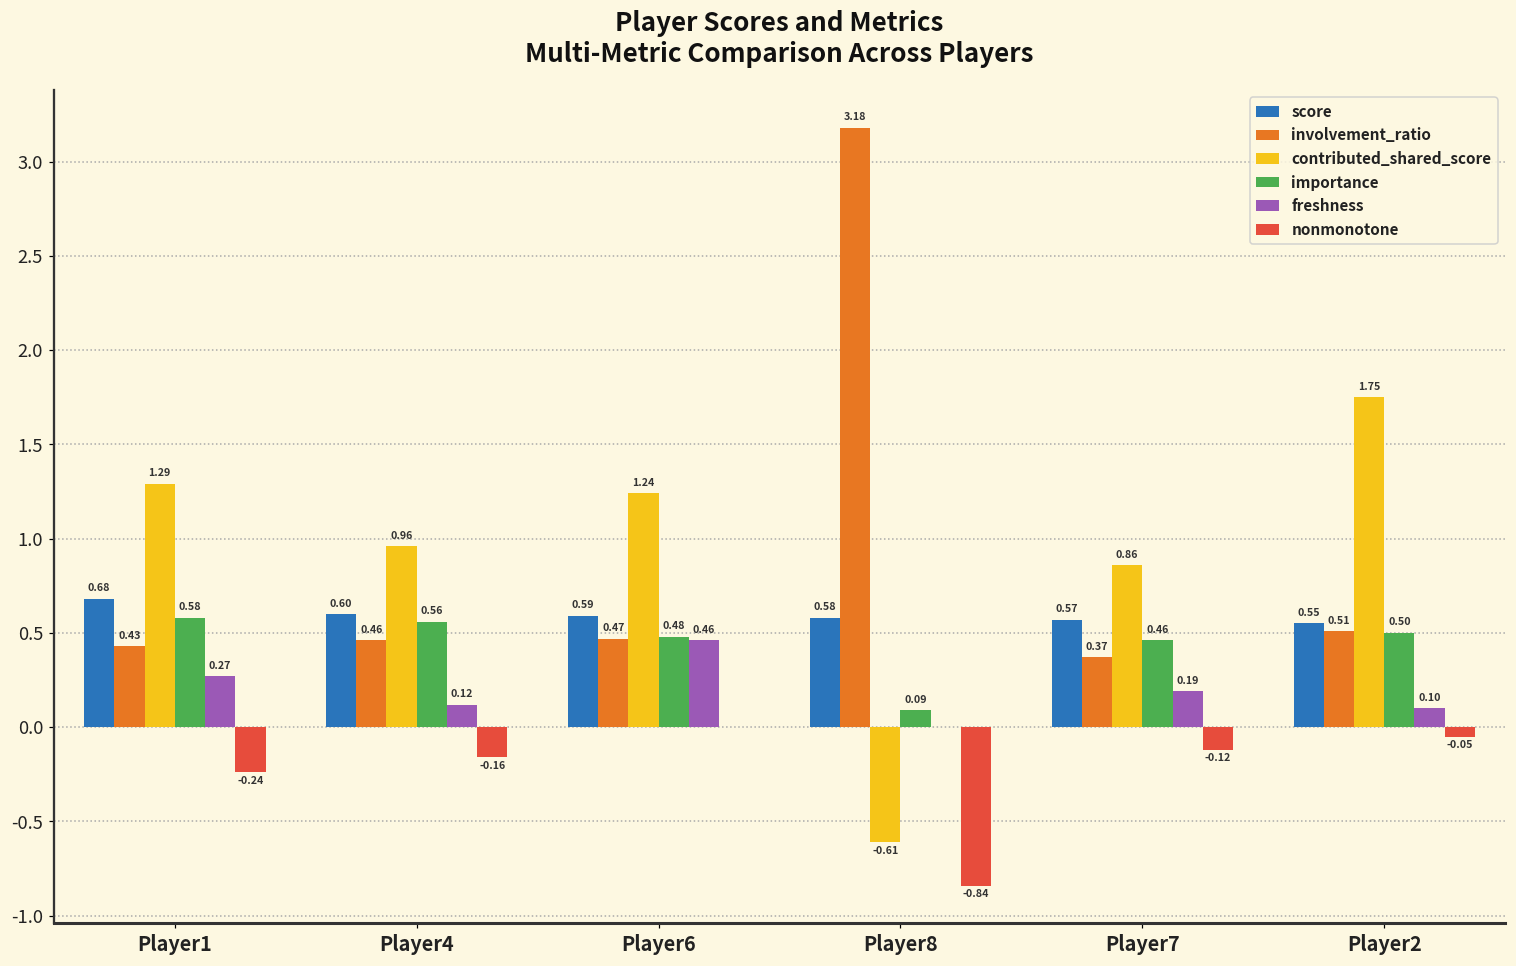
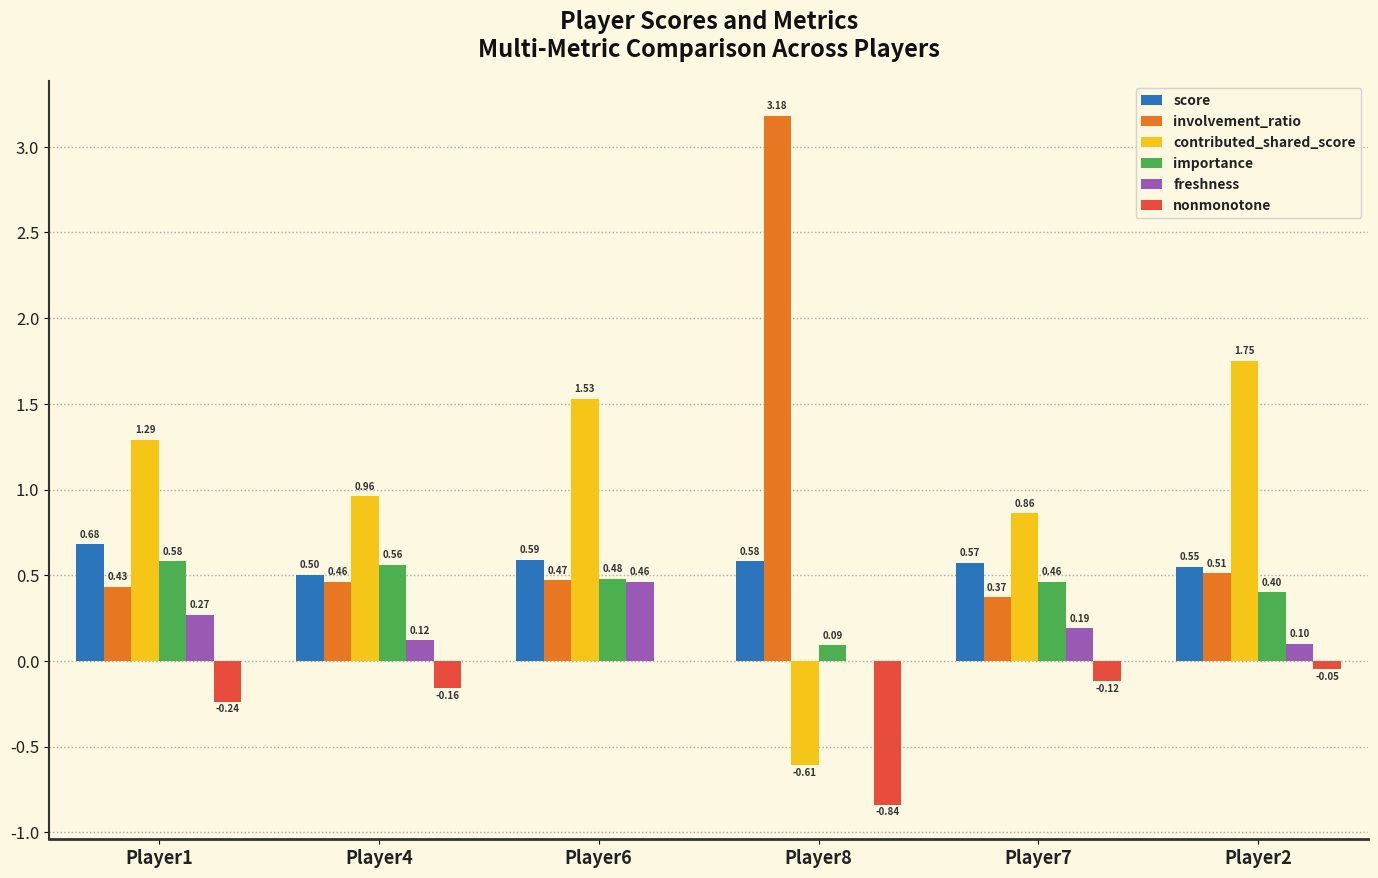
  {
    "score": {
      "Player1": 0.68,
-     "Player4": 0.60,
+     "Player4": 0.50,
      "Player6": 0.59,
      "Player8": 0.58,
      "Player7": 0.57,
      "Player2": 0.55
    },
    "contributed_shared_score": {
      "Player1": 1.29,
      "Player4": 0.96,
-     "Player6": 1.24,
+     "Player6": 1.53,
      "Player8": -0.61,
      "Player7": 0.86,
      "Player2": 1.75
    },
    "importance": {
      "Player1": 0.58,
      "Player4": 0.56,
      "Player6": 0.48,
      "Player8": 0.09,
      "Player7": 0.46,
-     "Player2": 0.50
+     "Player2": 0.40
    },
    "freshness": {
      "Player1": 0.27,
      "Player4": 0.12,
      "Player6": 0.46,
      "Player7": 0.19,
      "Player2": 0.10
    }
  }
